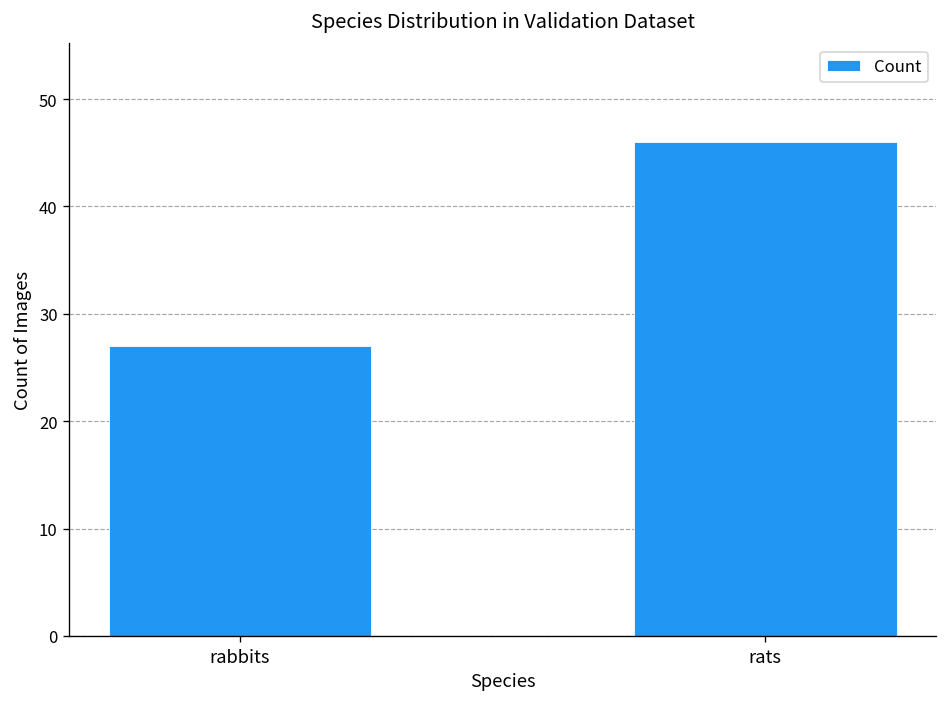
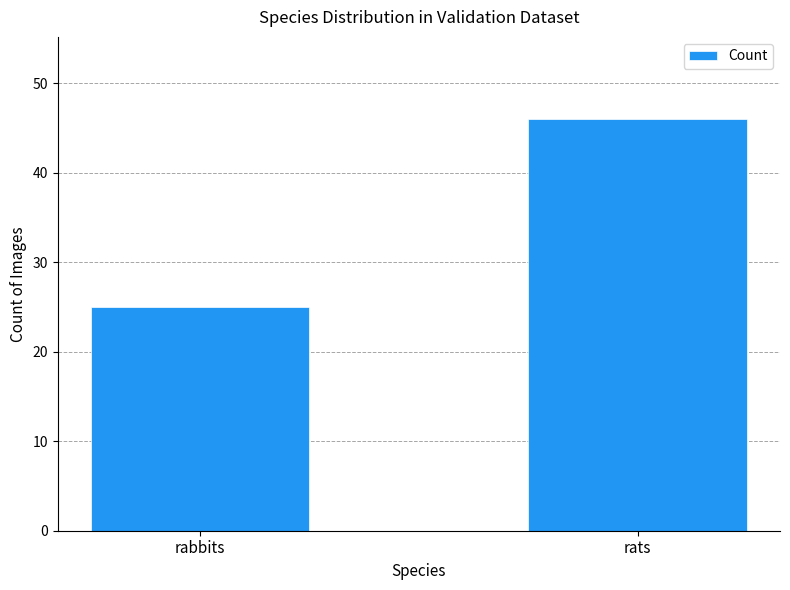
  {
-   "rabbits": 27,
+   "rabbits": 25,
    "rats": 46
  }
